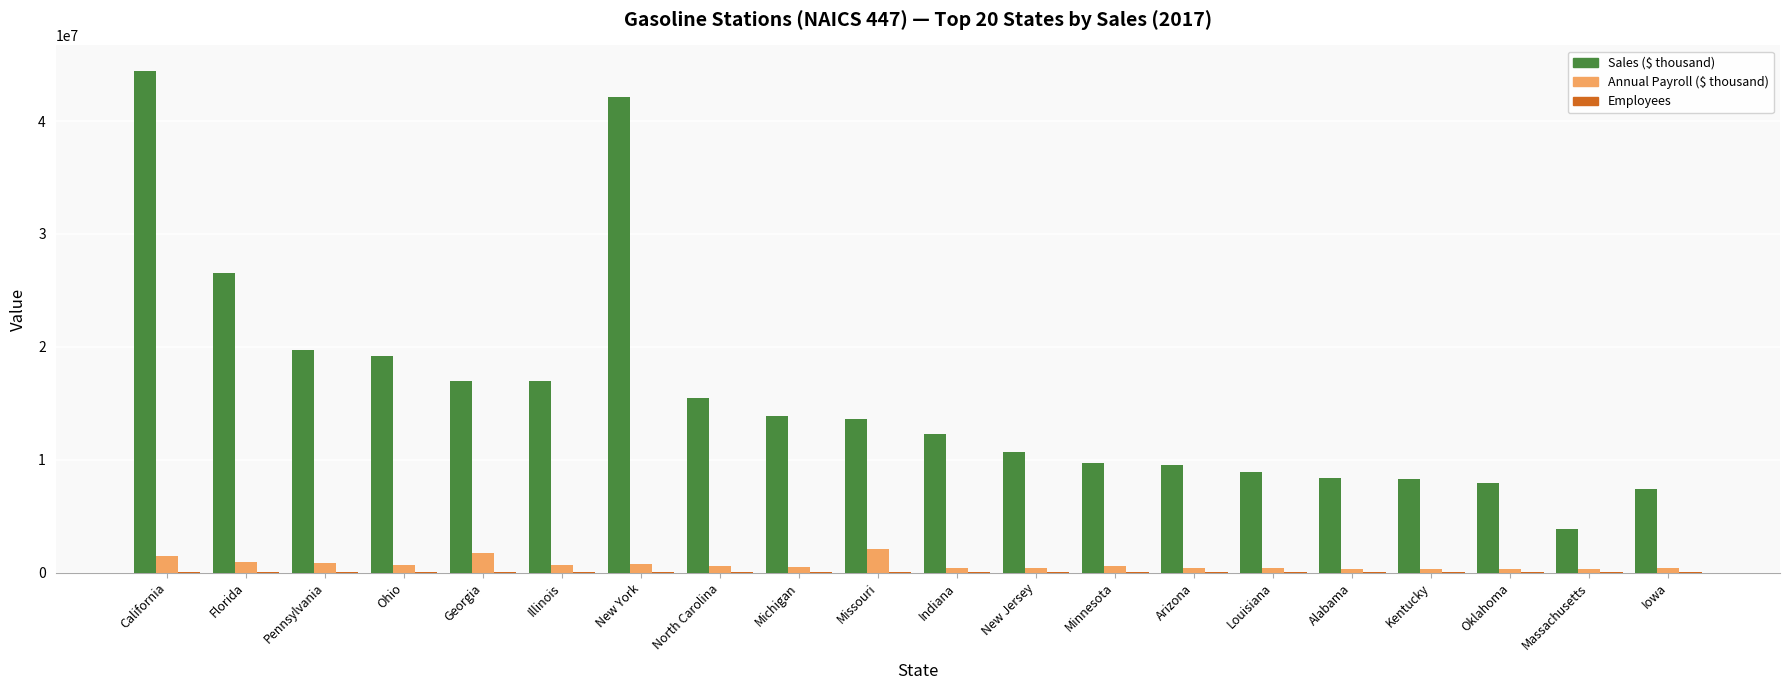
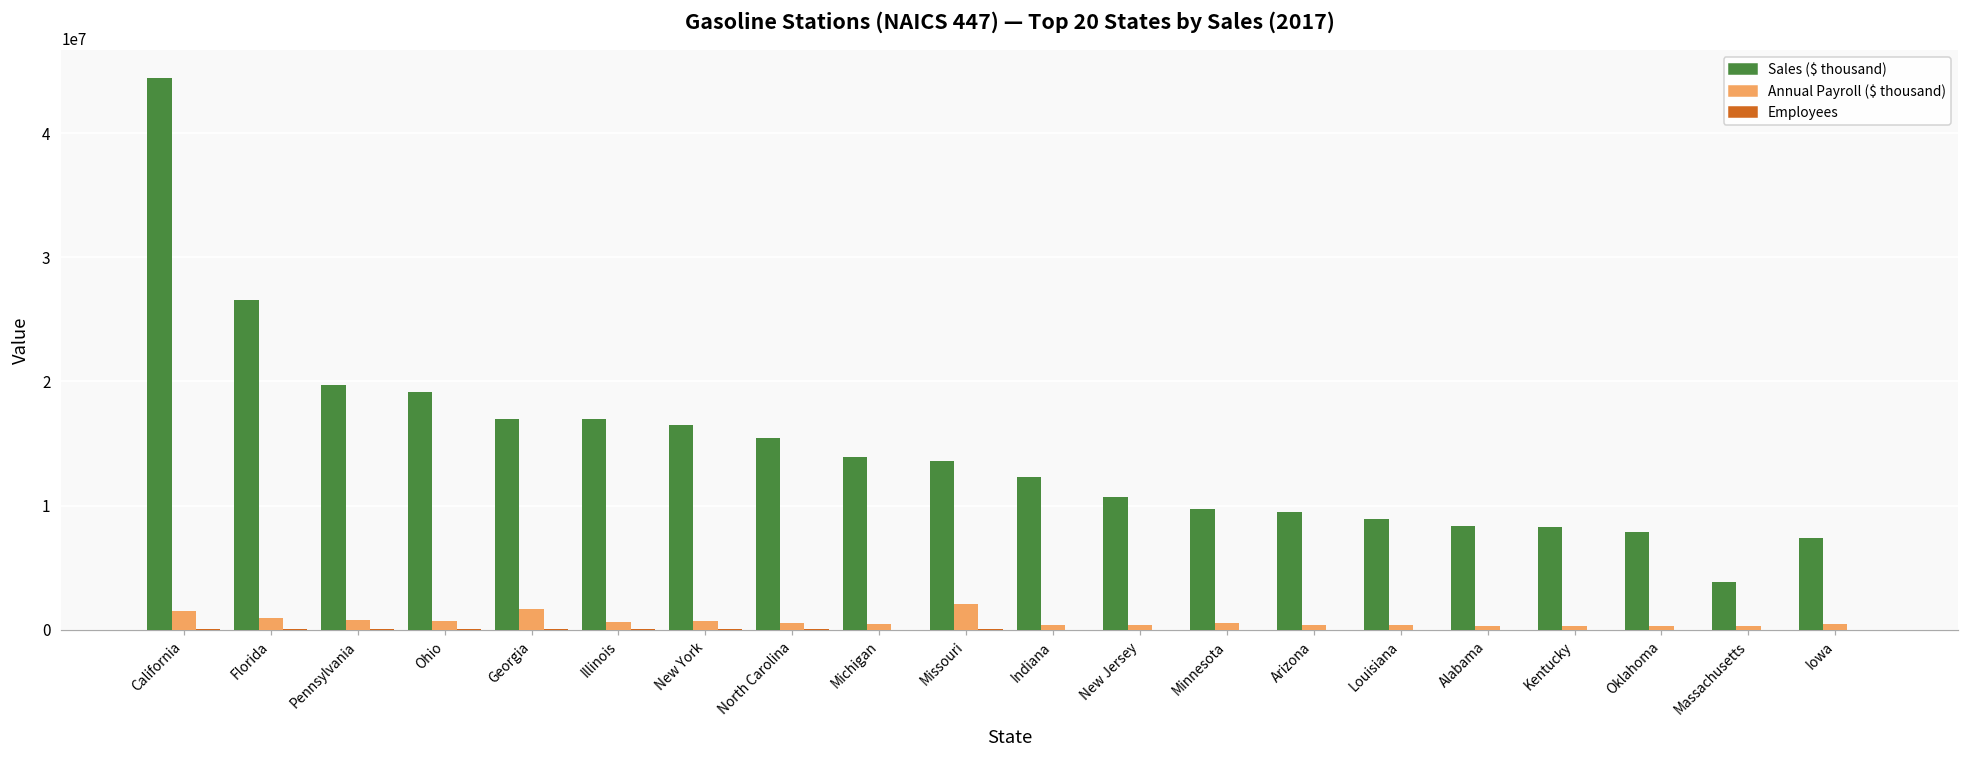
  {
    "Sales ($ thousand)": {
      "California": 44500000,
      "Florida": 26500000,
      "Pennsylvania": 19700000,
      "Ohio": 19100000,
      "Georgia": 17000000,
      "Illinois": 17000000,
-     "New York": 42100000,
+     "New York": 16500000,
      "North Carolina": 15400000,
      "Michigan": 13900000,
      "Missouri": 13600000,
      "Indiana": 12300000,
      "New Jersey": 10700000,
      "Minnesota": 9700000,
      "Arizona": 9500000,
      "Louisiana": 8900000,
      "Alabama": 8400000,
      "Kentucky": 8300000,
      "Oklahoma": 7900000,
      "Massachusetts": 3800000,
      "Iowa": 7400000
    },
    "Annual Payroll ($ thousand)": {
      "California": 1500000,
      "Florida": 900000,
      "Pennsylvania": 800000,
      "Ohio": 700000,
      "Georgia": 1700000,
      "Illinois": 600000,
      "New York": 700000,
      "North Carolina": 600000,
      "Michigan": 500000,
      "Missouri": 2000000,
      "Indiana": 400000,
      "New Jersey": 400000,
      "Minnesota": 500000,
      "Arizona": 400000,
      "Louisiana": 400000,
      "Alabama": 300000,
      "Kentucky": 300000,
      "Oklahoma": 300000,
      "Massachusetts": 300000,
      "Iowa": 400000
    }
  }
